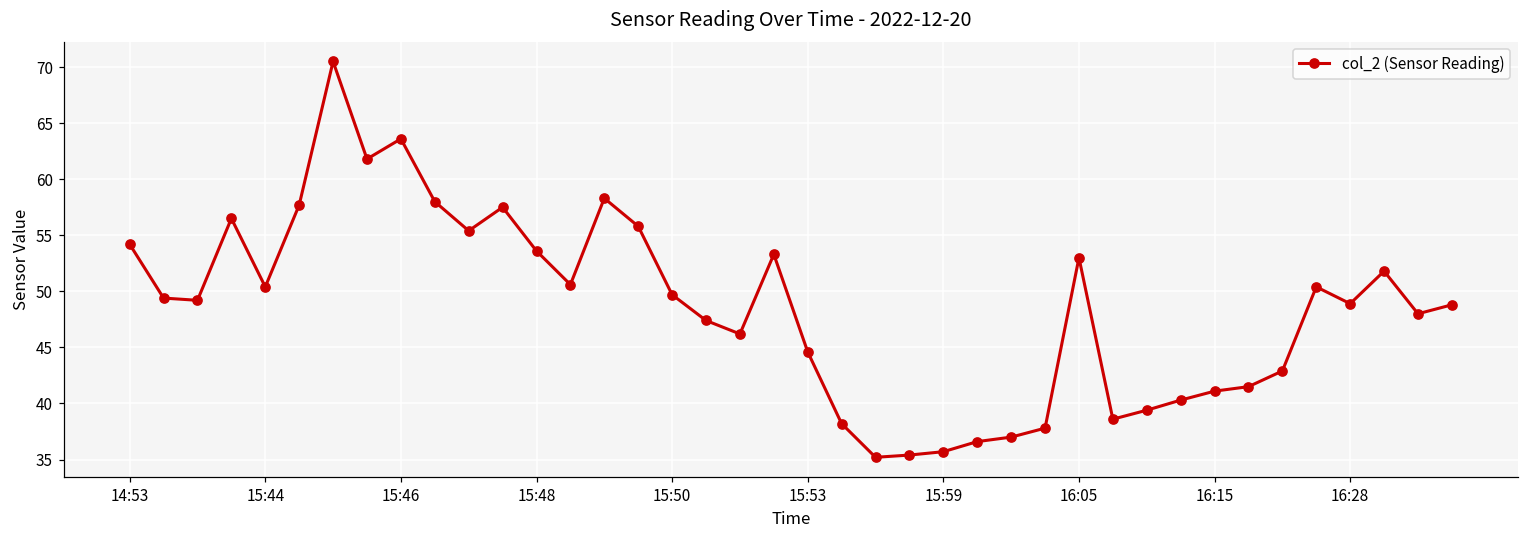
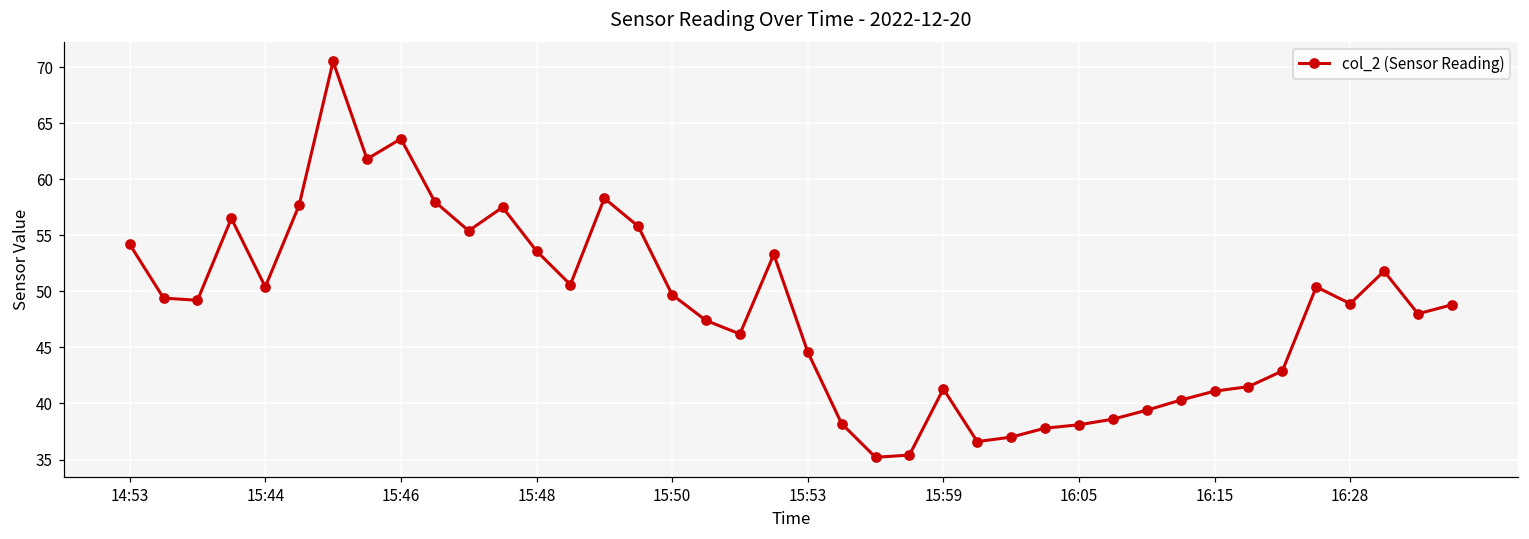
  {
    "14:53": 54.2,
-   "15:59": 35.7,
-   "16:05": 53.0,
+   "15:59": 41.3,
+   "16:05": 38.1,
    "16:15": 41.1,
    "16:28": 48.9
  }
